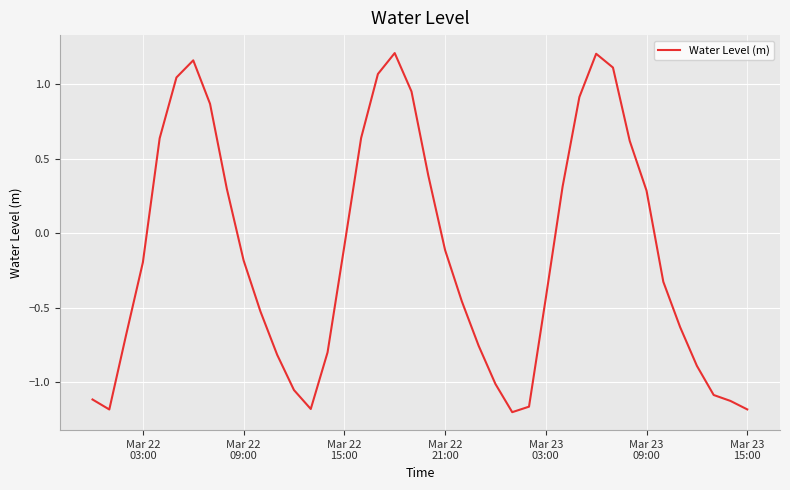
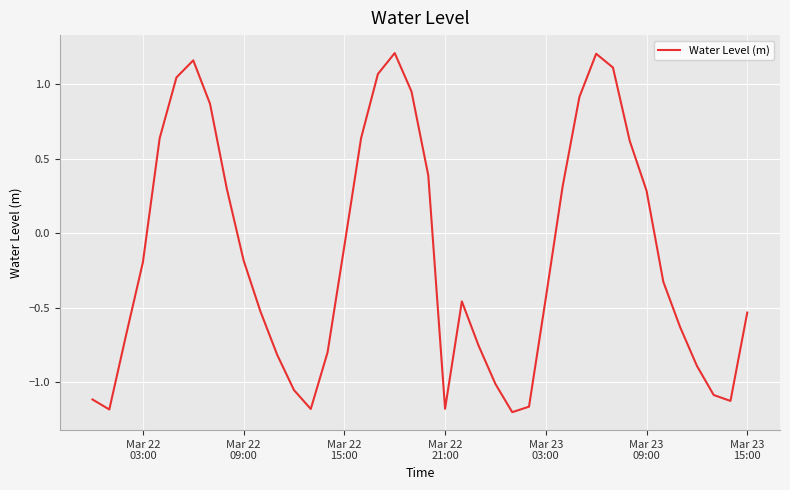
  {
    "Mar 22 03:00": -0.20,
    "Mar 22 09:00": -0.18,
    "Mar 22 15:00": -0.09,
-   "Mar 22 21:00": -0.11,
+   "Mar 22 21:00": -1.18,
    "Mar 23 03:00": -0.43,
    "Mar 23 09:00": 0.29,
-   "Mar 23 15:00": -1.18
+   "Mar 23 15:00": -0.53
  }
